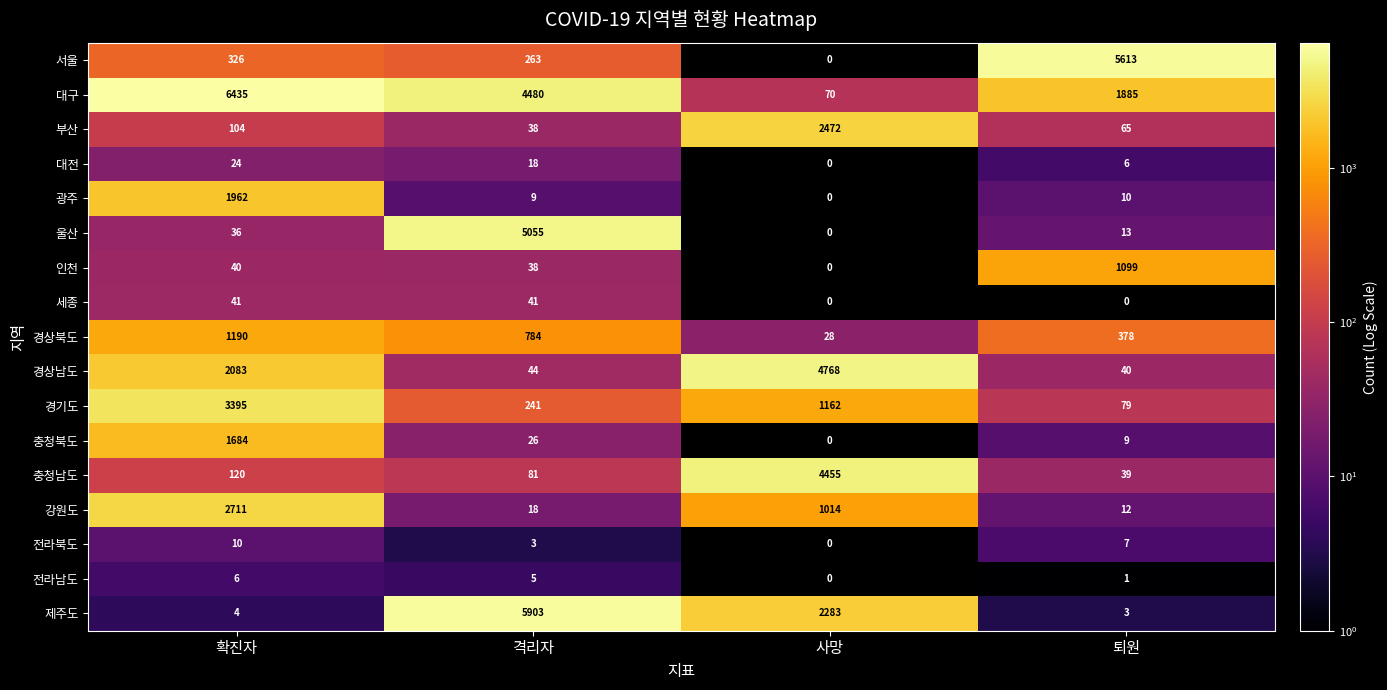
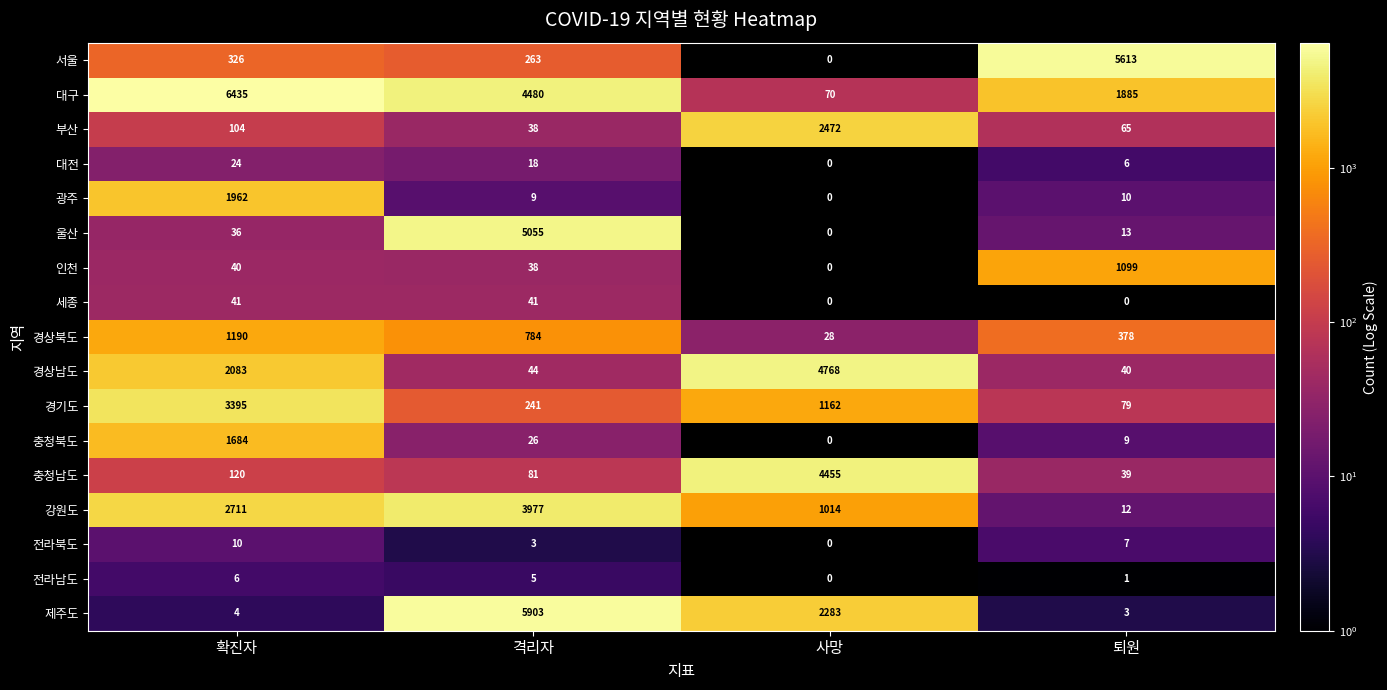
  {
    "서울": {
      "확진자": 326,
      "격리자": 263,
      "사망": 0,
      "퇴원": 5613
    },
    "대구": {
      "확진자": 6435,
      "격리자": 4480,
      "사망": 70,
      "퇴원": 1885
    },
    "부산": {
      "확진자": 104,
      "격리자": 38,
      "사망": 2472,
      "퇴원": 65
    },
    "대전": {
      "확진자": 24,
      "격리자": 18,
      "사망": 0,
      "퇴원": 6
    },
    "광주": {
      "확진자": 1962,
      "격리자": 9,
      "사망": 0,
      "퇴원": 10
    },
    "울산": {
      "확진자": 36,
      "격리자": 5055,
      "사망": 0,
      "퇴원": 13
    },
    "인천": {
      "확진자": 40,
      "격리자": 38,
      "사망": 0,
      "퇴원": 1099
    },
    "세종": {
      "확진자": 41,
      "격리자": 41,
      "사망": 0,
      "퇴원": 0
    },
    "경상북도": {
      "확진자": 1190,
      "격리자": 784,
      "사망": 28,
      "퇴원": 378
    },
    "경상남도": {
      "확진자": 2083,
      "격리자": 44,
      "사망": 4768,
      "퇴원": 40
    },
    "경기도": {
      "확진자": 3395,
      "격리자": 241,
      "사망": 1162,
      "퇴원": 79
    },
    "충청북도": {
      "확진자": 1684,
      "격리자": 26,
      "사망": 0,
      "퇴원": 9
    },
    "충청남도": {
      "확진자": 120,
      "격리자": 81,
      "사망": 4455,
      "퇴원": 39
    },
    "강원도": {
      "확진자": 2711,
-     "격리자": 18,
+     "격리자": 3977,
      "사망": 1014,
      "퇴원": 12
    },
    "전라북도": {
      "확진자": 10,
      "격리자": 3,
      "사망": 0,
      "퇴원": 7
    },
    "전라남도": {
      "확진자": 6,
      "격리자": 5,
      "사망": 0,
      "퇴원": 1
    },
    "제주도": {
      "확진자": 4,
      "격리자": 5903,
      "사망": 2283,
      "퇴원": 3
    }
  }
